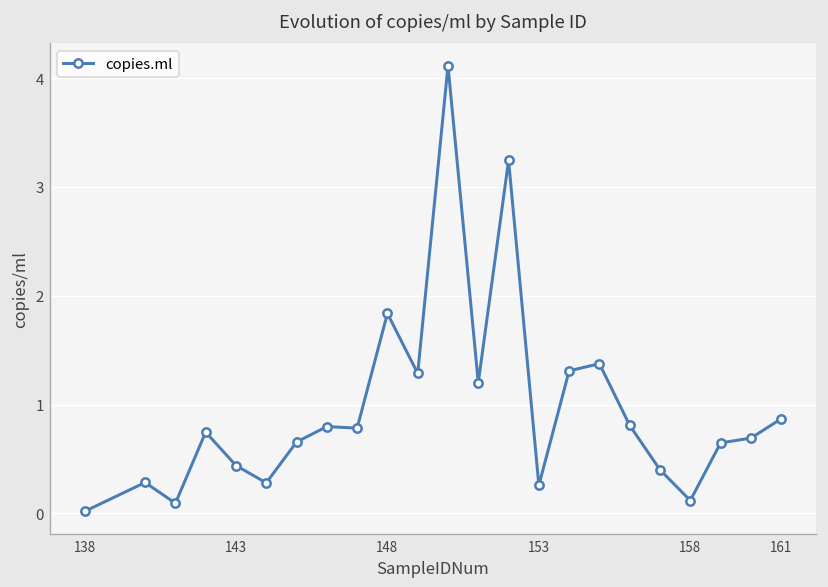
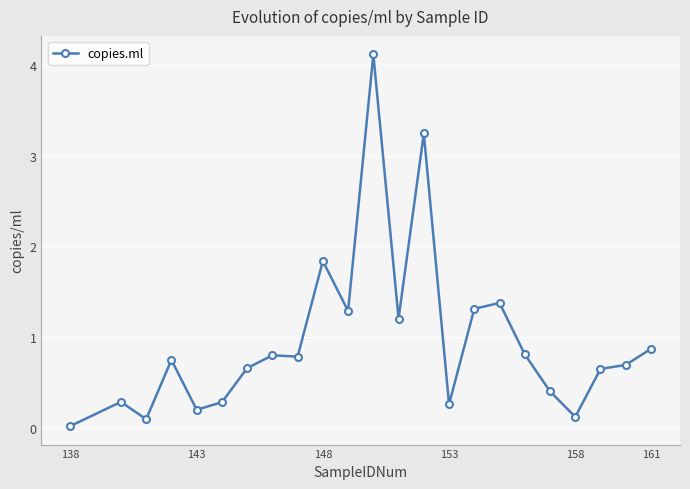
  {
    "138": 0.0,
-   "143": 0.4,
+   "143": 0.2,
    "148": 1.8,
    "153": 0.3,
    "158": 0.1,
    "161": 0.9
  }
